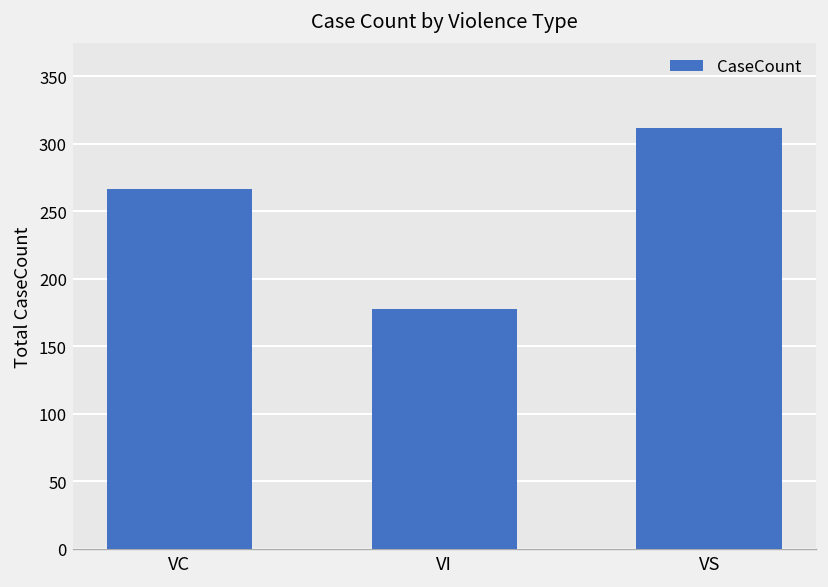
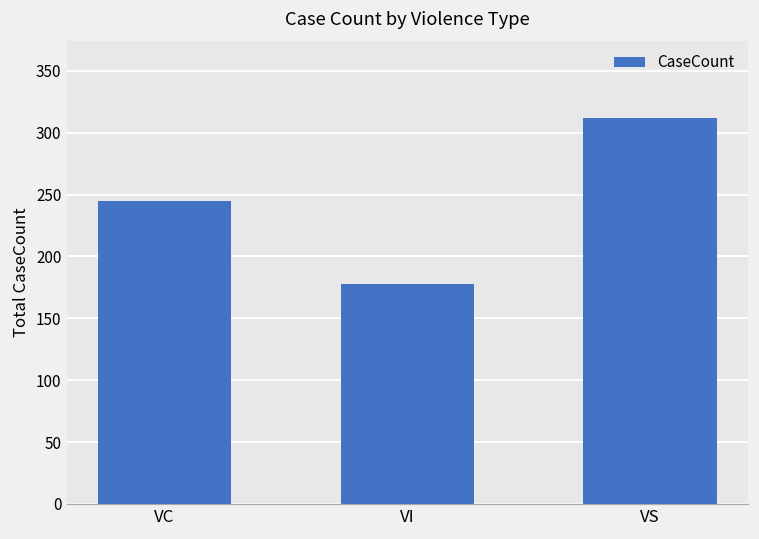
  {
-   "VC": 266,
+   "VC": 245,
    "VI": 178,
    "VS": 312
  }
